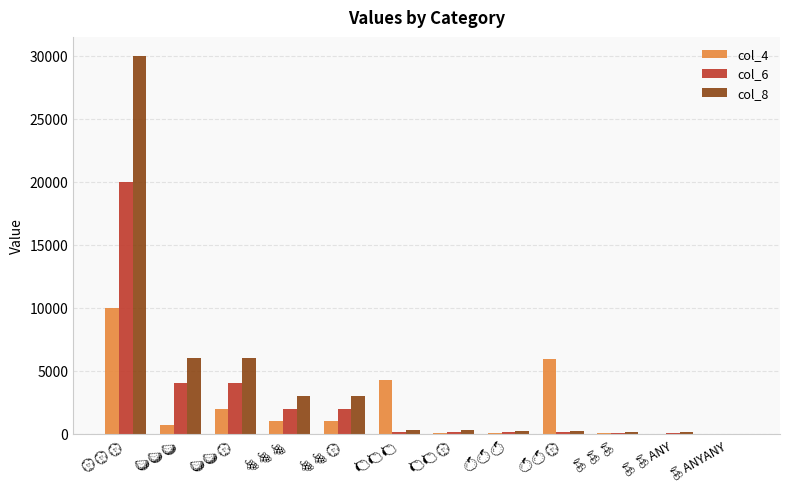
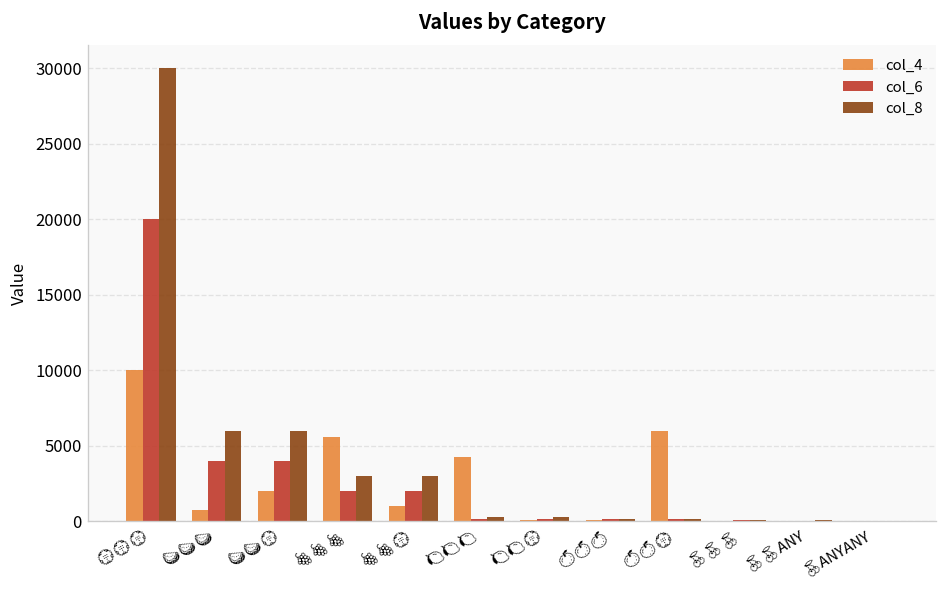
  {
    "col_4": {
      "💮💮💮": 10000,
      "🍉🍉🍉": 700,
      "🍉🍉💮": 2000,
-     "🍇🍇🍇": 1000,
+     "🍇🍇🍇": 5600,
      "🍇🍇💮": 1000,
      "🍋🍋🍋": 4300,
      "🍊🍊💮": 6000
    }
  }
